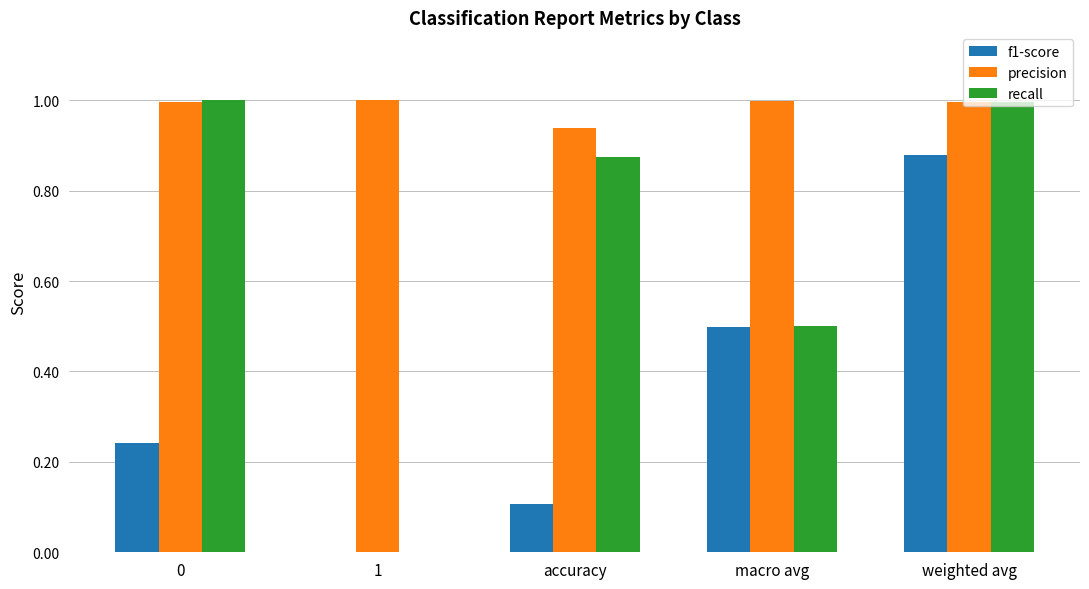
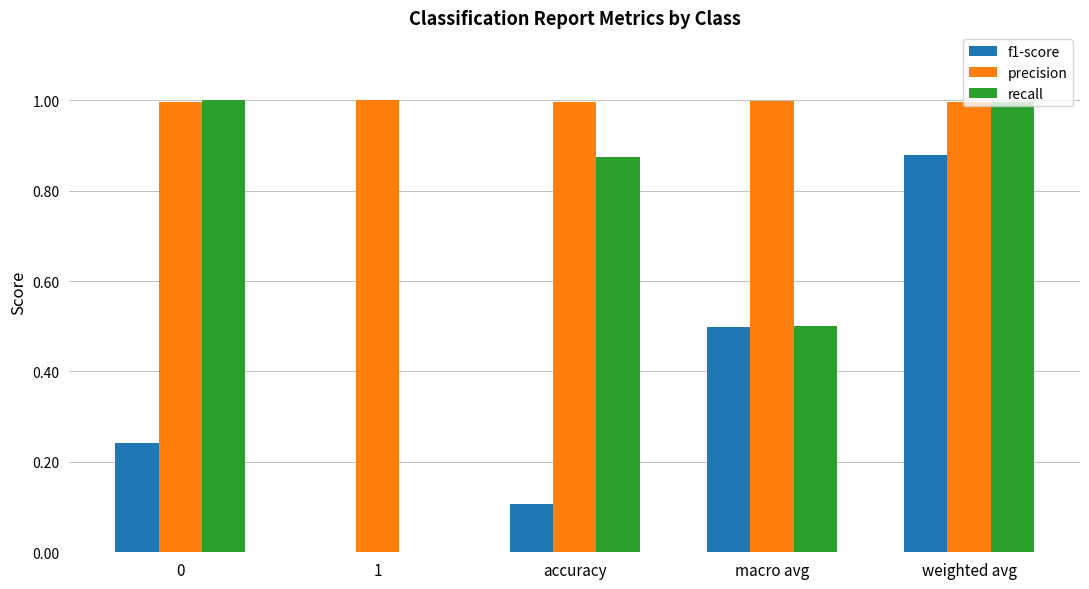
  {
    "f1-score": {
      "0": 0.24,
      "1": 0.00,
      "accuracy": 0.11,
      "macro avg": 0.50,
      "weighted avg": 0.88
    },
    "precision": {
      "0": 1.00,
      "1": 1.00,
-     "accuracy": 0.94,
+     "accuracy": 1.00,
      "macro avg": 1.00
    },
    "recall": {
      "0": 1.00,
      "1": 0.00,
      "accuracy": 0.87,
      "macro avg": 0.50
    }
  }
